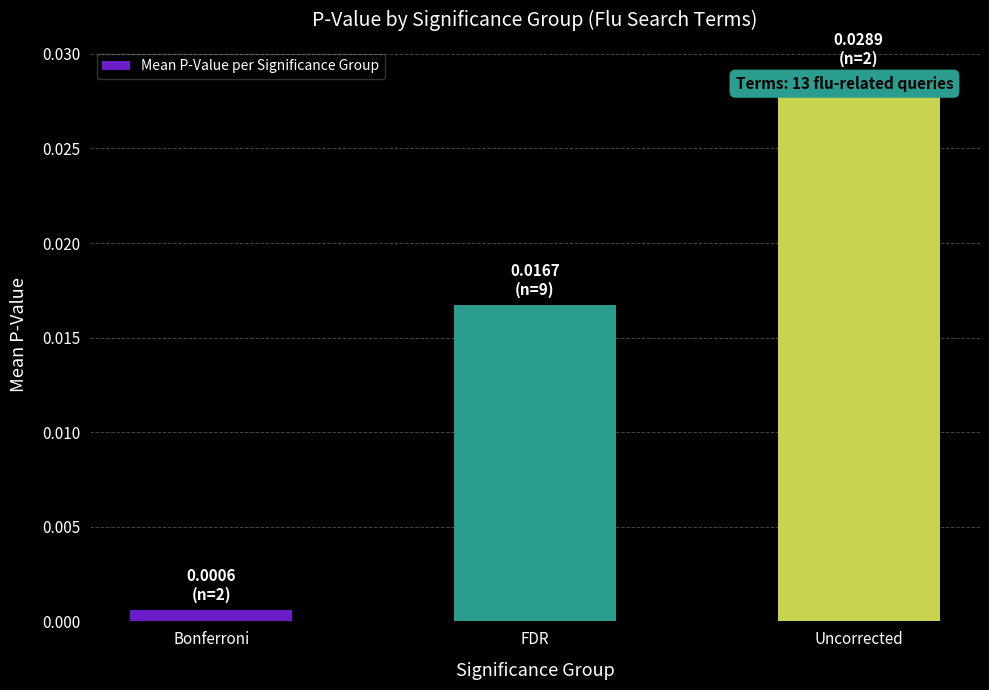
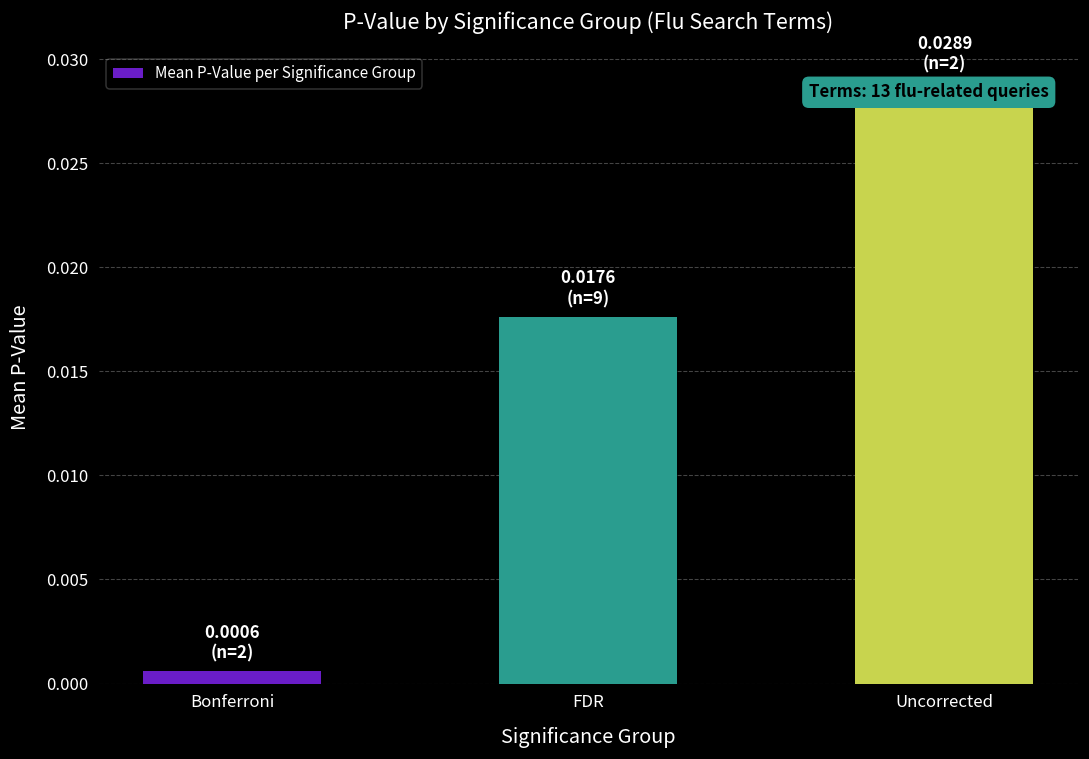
  {
    "Bonferroni": 0.0006,
-   "FDR": 0.0167
+   "FDR": 0.0176
  }
